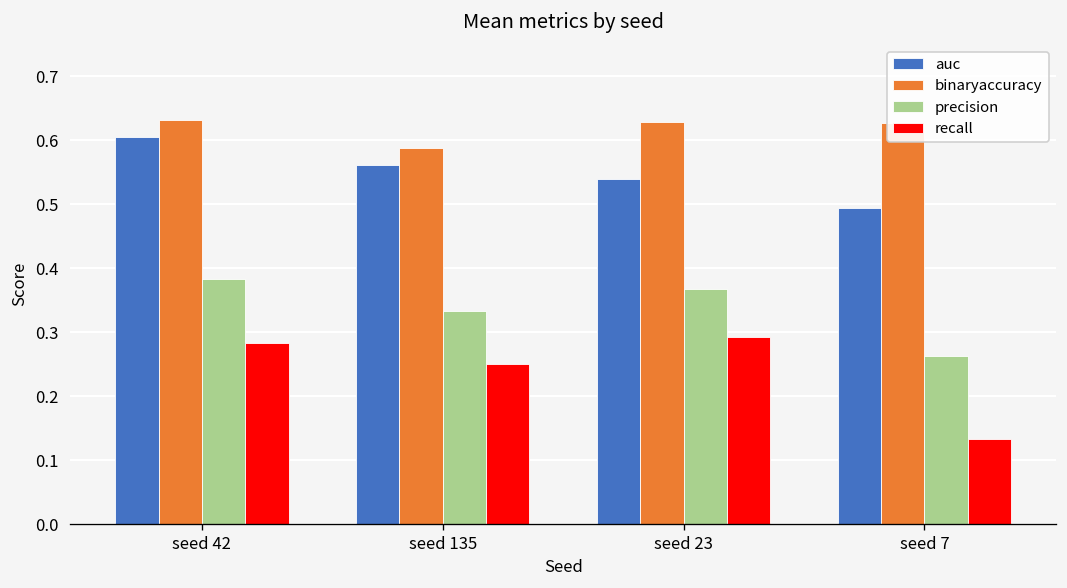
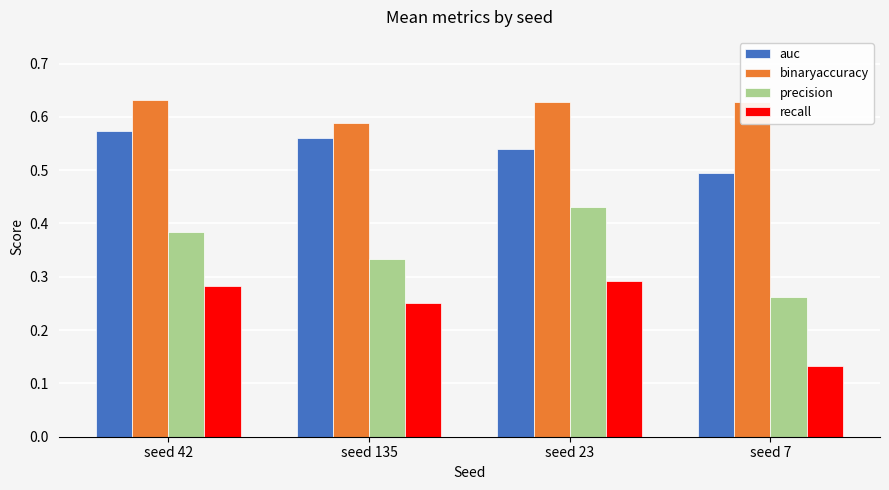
  {
    "auc": {
-     "seed 42": 0.61,
+     "seed 42": 0.57,
      "seed 135": 0.56,
      "seed 23": 0.54,
      "seed 7": 0.49
    },
    "binaryaccuracy": {
      "seed 42": 0.63,
      "seed 135": 0.59,
      "seed 23": 0.63
    },
    "precision": {
      "seed 42": 0.38,
      "seed 135": 0.33,
-     "seed 23": 0.37,
+     "seed 23": 0.43,
      "seed 7": 0.26
    },
    "recall": {
      "seed 42": 0.28,
      "seed 135": 0.25,
      "seed 23": 0.29,
      "seed 7": 0.13
    }
  }
